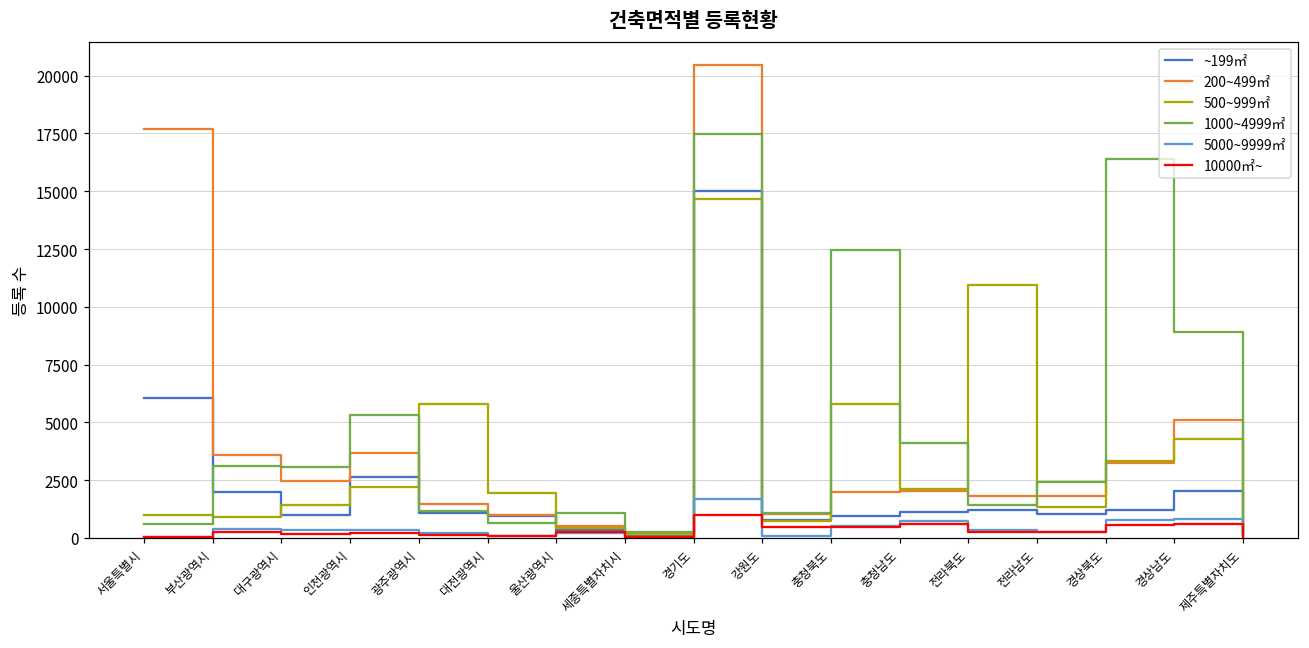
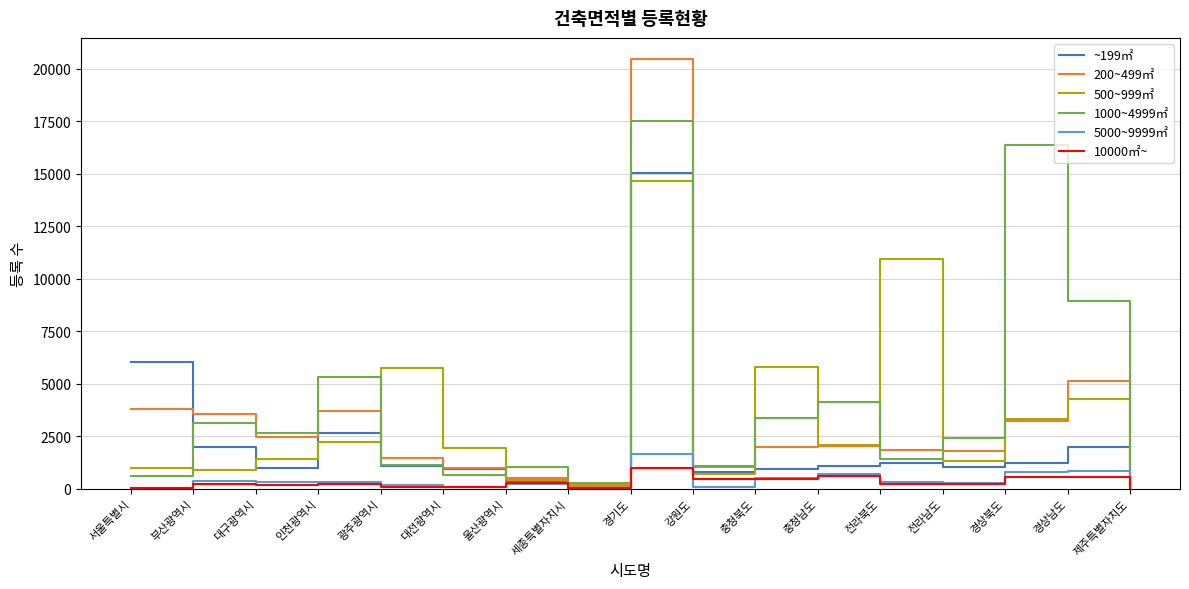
  {
    "200~499㎡": {
-     "서울특별시": 17700,
+     "서울특별시": 3800,
      "부산광역시": 3600,
      "대구광역시": 2400,
      "인천광역시": 3700,
      "광주광역시": 1500,
      "경기도": 20400,
      "충청북도": 2000,
      "전라북도": 1800,
      "전라남도": 1800,
      "경상남도": 5100
    },
    "500~999㎡": {
      "서울특별시": 1000,
      "부산광역시": 900,
      "대구광역시": 1400,
      "인천광역시": 2200,
      "광주광역시": 5800,
      "대전광역시": 1900,
      "경기도": 14600,
      "충청북도": 5800,
      "전라북도": 10900,
      "전라남도": 1300,
      "경상남도": 4300
    },
    "1000~4999㎡": {
      "서울특별시": 600,
      "부산광역시": 3100,
-     "대구광역시": 3100,
+     "대구광역시": 2700,
      "인천광역시": 5300,
      "대전광역시": 700,
      "울산광역시": 1100,
      "경기도": 17500,
-     "충청북도": 12400,
+     "충청북도": 3400,
      "충청남도": 4100,
      "전라북도": 1400,
      "전라남도": 2400,
      "경상북도": 16400,
      "경상남도": 8900
    },
    "10000㎡~": {
      "부산광역시": 200,
      "대구광역시": 200,
      "경기도": 1000,
      "강원도": 500,
      "경상북도": 600,
      "경상남도": 600
    }
  }
